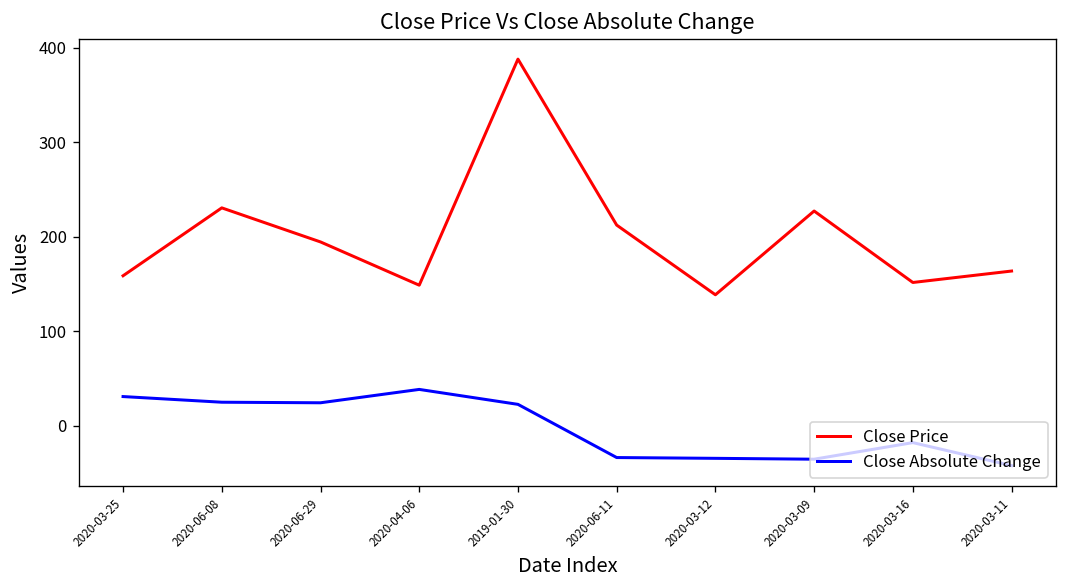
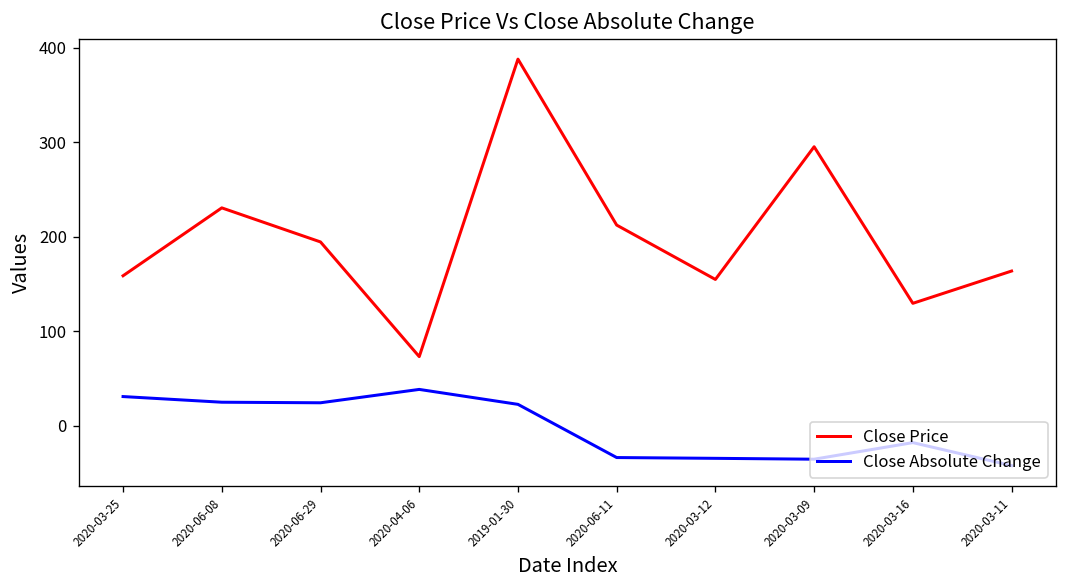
  {
    "Close Price": {
      "2020-03-25": 160,
      "2020-06-08": 230,
      "2020-06-29": 190,
-     "2020-04-06": 150,
+     "2020-04-06": 70,
      "2019-01-30": 390,
      "2020-06-11": 210,
-     "2020-03-12": 140,
-     "2020-03-09": 230,
-     "2020-03-16": 150,
+     "2020-03-12": 150,
+     "2020-03-09": 300,
+     "2020-03-16": 130,
      "2020-03-11": 160
    },
    "Close Absolute Change": {
      "2020-03-25": 30,
      "2020-06-08": 30,
      "2020-06-29": 20,
      "2020-04-06": 40,
      "2019-01-30": 20,
      "2020-06-11": -30,
      "2020-03-12": -30
    }
  }
